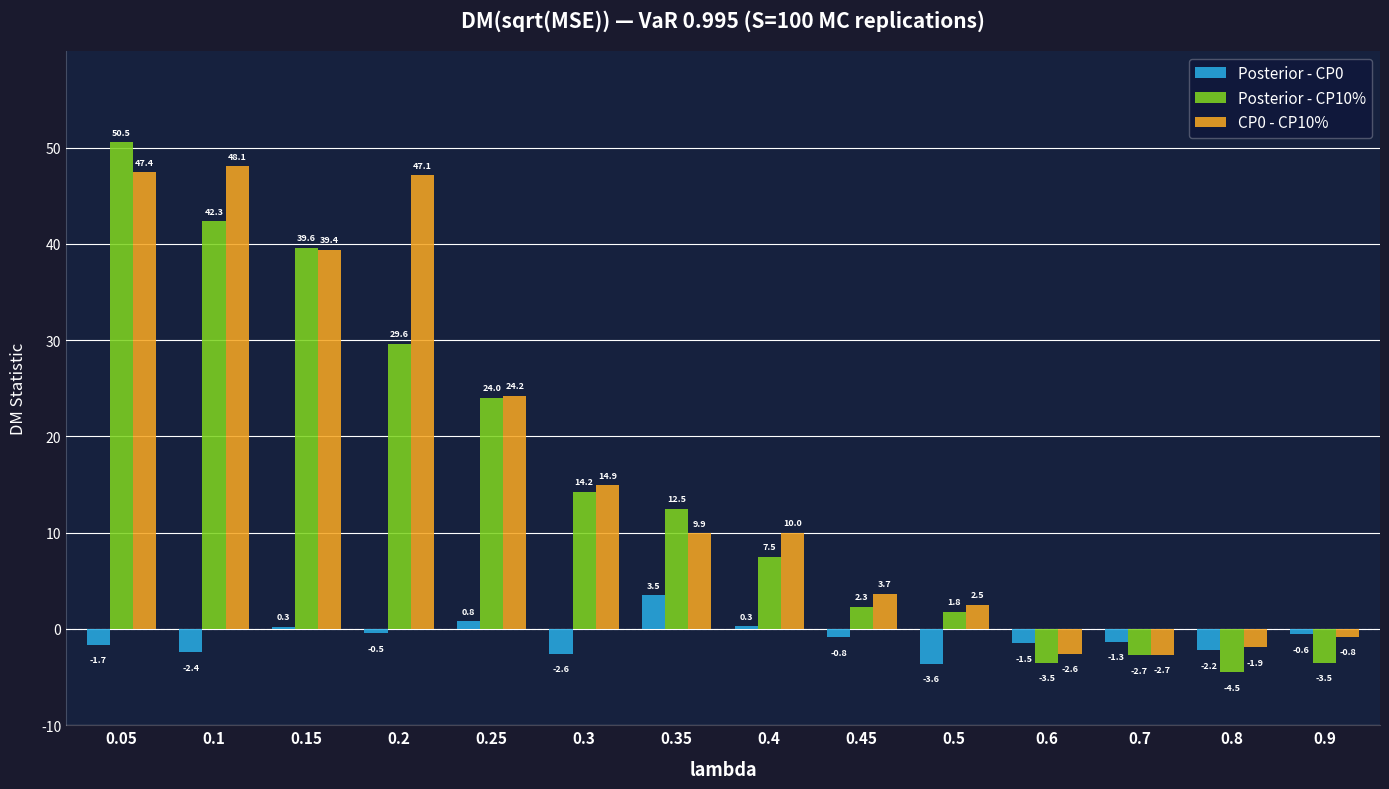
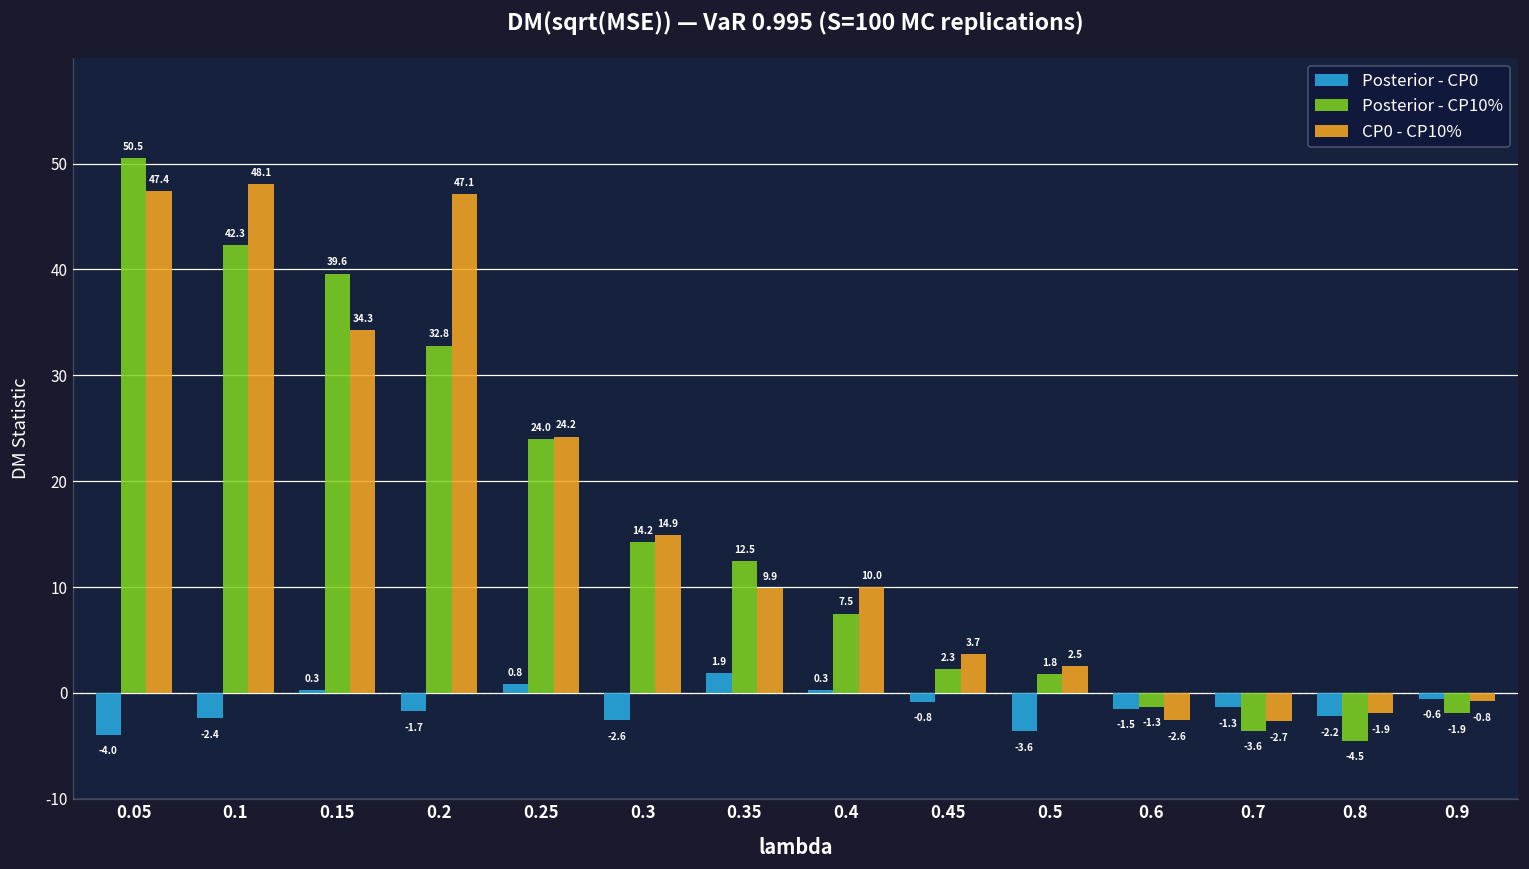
  {
    "Posterior - CP0": {
-     "0.05": -1.7,
+     "0.05": -4.0,
      "0.1": -2.4,
      "0.15": 0.3,
-     "0.2": -0.5,
+     "0.2": -1.7,
      "0.25": 0.8,
      "0.3": -2.6,
-     "0.35": 3.5,
+     "0.35": 1.9,
      "0.4": 0.3,
      "0.45": -0.8,
      "0.5": -3.6,
      "0.6": -1.5,
      "0.7": -1.3,
      "0.8": -2.2,
      "0.9": -0.6
    },
    "Posterior - CP10%": {
      "0.05": 50.5,
      "0.1": 42.3,
      "0.15": 39.6,
-     "0.2": 29.6,
+     "0.2": 32.8,
      "0.25": 24.0,
      "0.3": 14.2,
      "0.35": 12.5,
      "0.4": 7.5,
      "0.45": 2.3,
      "0.5": 1.8,
-     "0.6": -3.5,
-     "0.7": -2.7,
+     "0.6": -1.3,
+     "0.7": -3.6,
      "0.8": -4.5,
-     "0.9": -3.5
+     "0.9": -1.9
    },
    "CP0 - CP10%": {
      "0.05": 47.4,
      "0.1": 48.1,
-     "0.15": 39.4,
+     "0.15": 34.3,
      "0.2": 47.1,
      "0.25": 24.2,
      "0.3": 14.9,
      "0.35": 9.9,
      "0.4": 10.0,
      "0.45": 3.7,
      "0.5": 2.5,
      "0.6": -2.6,
      "0.7": -2.7,
      "0.8": -1.9,
      "0.9": -0.8
    }
  }
